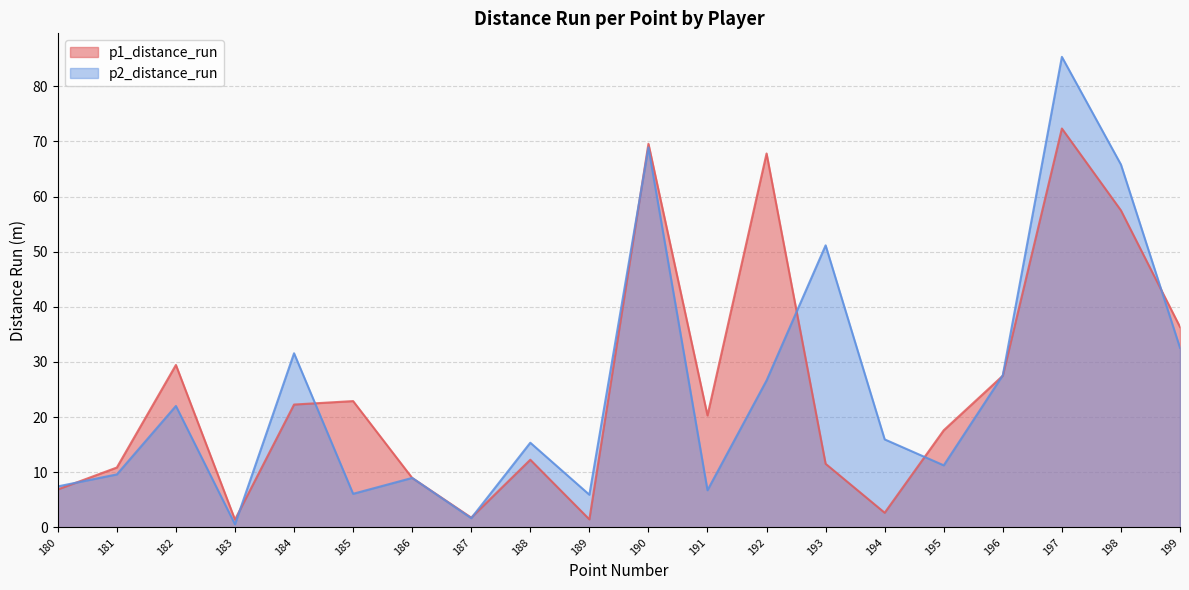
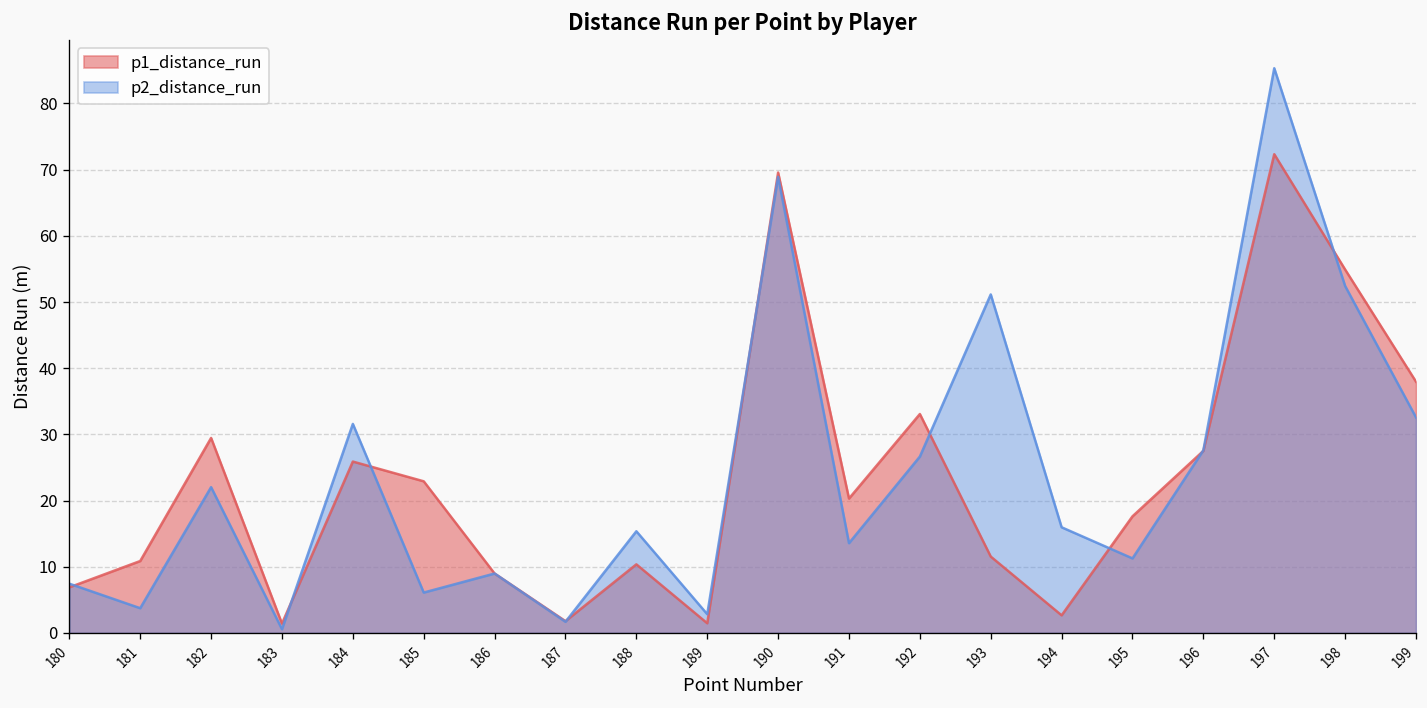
  {
    "p1_distance_run": {
      "180": 7,
      "181": 11,
      "182": 29,
      "183": 1,
-     "184": 22,
+     "184": 26,
      "185": 23,
-     "188": 12,
+     "188": 10,
      "189": 1,
      "190": 70,
      "191": 20,
-     "192": 68,
+     "192": 33,
      "193": 12,
      "194": 3,
      "195": 18,
      "197": 72,
-     "198": 57,
-     "199": 36
+     "198": 55,
+     "199": 38
    },
    "p2_distance_run": {
      "180": 7,
-     "181": 10,
+     "181": 4,
      "182": 22,
      "183": 1,
      "184": 32,
      "185": 6,
      "188": 15,
-     "189": 6,
+     "189": 3,
      "190": 69,
-     "191": 7,
+     "191": 14,
      "192": 27,
      "193": 51,
      "194": 16,
      "195": 11,
      "197": 85,
-     "198": 66,
+     "198": 52,
      "199": 33
    }
  }
